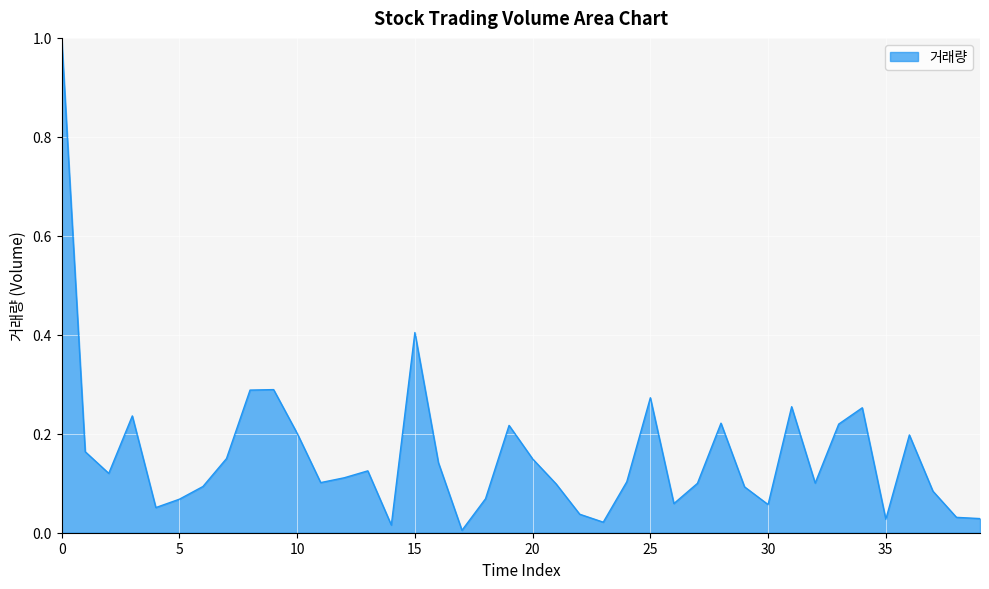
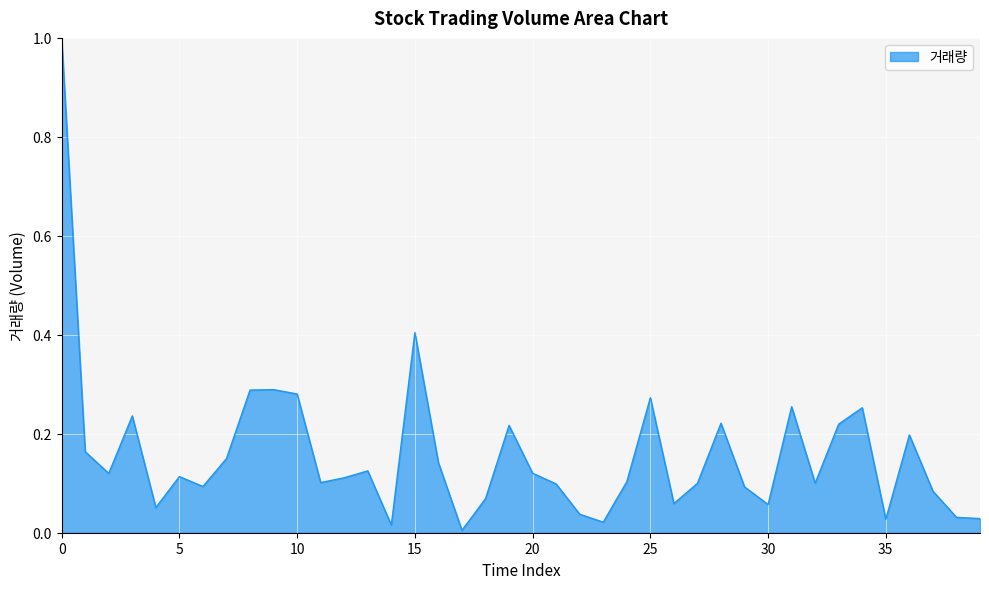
  {
    "0": 1.00,
-   "5": 0.07,
-   "10": 0.20,
+   "5": 0.11,
+   "10": 0.28,
    "15": 0.40,
-   "20": 0.15,
+   "20": 0.12,
    "25": 0.27,
    "30": 0.06,
    "35": 0.03
  }
